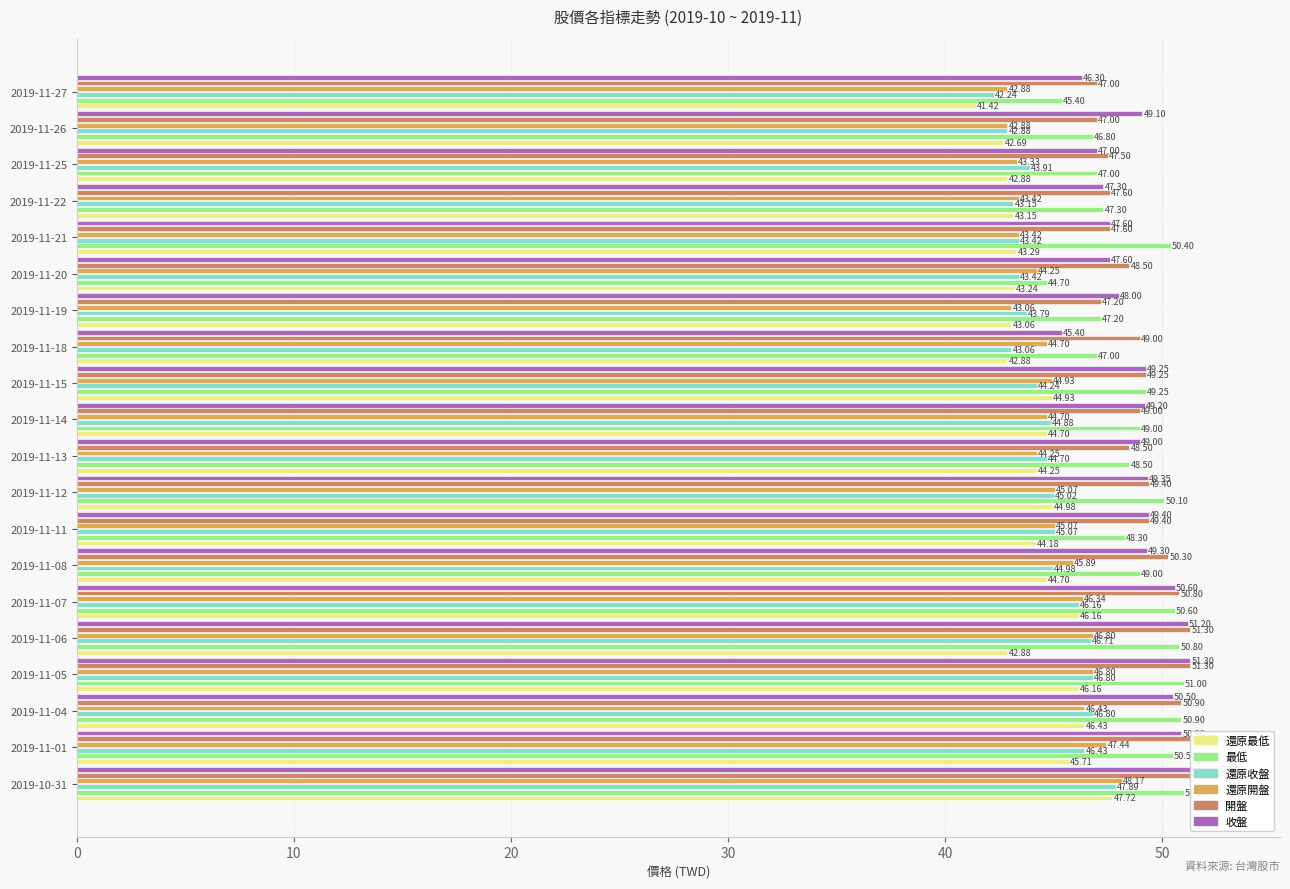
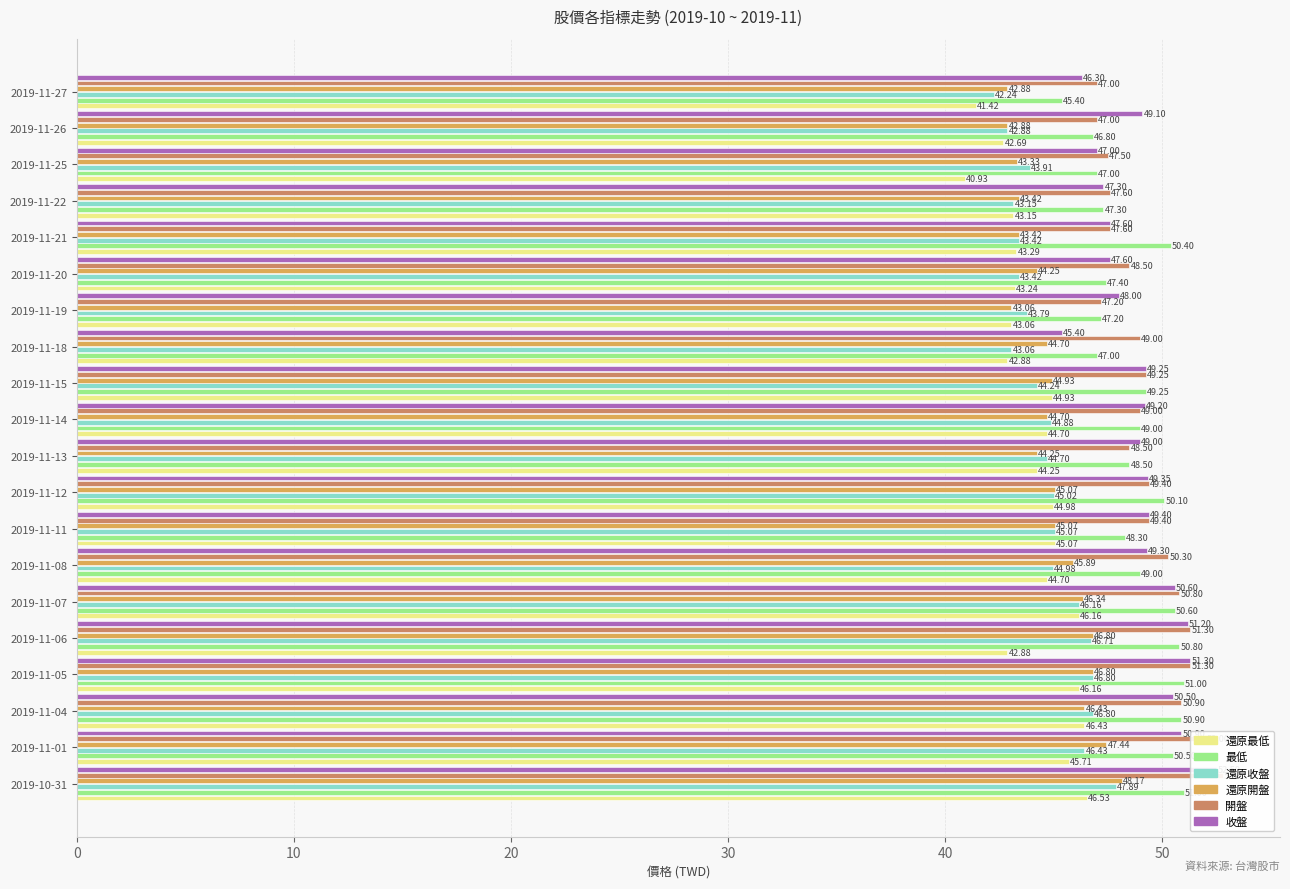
  {
    "還原最低": {
      "2019-11-27": 41.42,
      "2019-11-26": 42.69,
-     "2019-11-25": 42.88,
+     "2019-11-25": 40.93,
      "2019-11-22": 43.15,
      "2019-11-21": 43.29,
      "2019-11-20": 43.24,
      "2019-11-19": 43.06,
      "2019-11-18": 42.88,
      "2019-11-15": 44.93,
      "2019-11-14": 44.70,
      "2019-11-13": 44.25,
      "2019-11-12": 44.98,
-     "2019-11-11": 44.18,
+     "2019-11-11": 45.07,
      "2019-11-08": 44.70,
      "2019-11-07": 46.16,
      "2019-11-06": 42.88,
      "2019-11-05": 46.16,
      "2019-11-04": 46.43,
      "2019-11-01": 45.71,
-     "2019-10-31": 47.72
+     "2019-10-31": 46.53
    },
    "最低": {
      "2019-11-27": 45.40,
      "2019-11-26": 46.80,
      "2019-11-25": 47.00,
      "2019-11-22": 47.30,
      "2019-11-21": 50.40,
-     "2019-11-20": 44.70,
+     "2019-11-20": 47.40,
      "2019-11-19": 47.20,
      "2019-11-18": 47.00,
      "2019-11-15": 49.25,
      "2019-11-14": 49.00,
      "2019-11-13": 48.50,
      "2019-11-12": 50.10,
      "2019-11-11": 48.30,
      "2019-11-08": 49.00,
      "2019-11-07": 50.60,
      "2019-11-06": 50.80,
      "2019-11-05": 51.00,
      "2019-11-04": 50.90
    },
    "還原收盤": {
      "2019-11-27": 42.24,
      "2019-11-20": 43.42,
      "2019-11-19": 43.79,
      "2019-11-18": 43.06,
      "2019-11-15": 44.24,
      "2019-11-08": 44.98,
      "2019-11-01": 46.43
    },
    "收盤": {
      "2019-11-27": 46.30,
      "2019-11-26": 49.10,
      "2019-11-20": 47.60,
      "2019-11-19": 48.00,
      "2019-11-18": 45.40,
      "2019-11-08": 49.30
    }
  }
